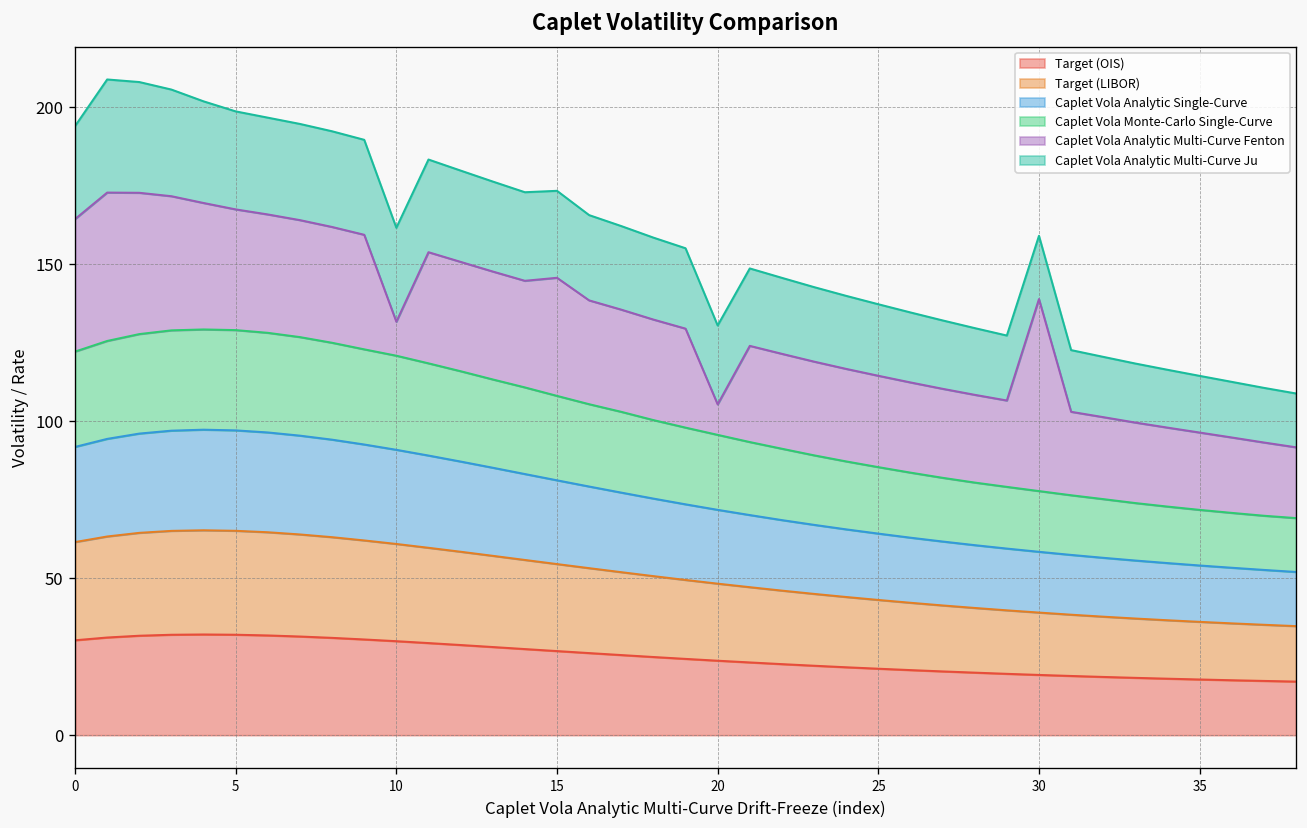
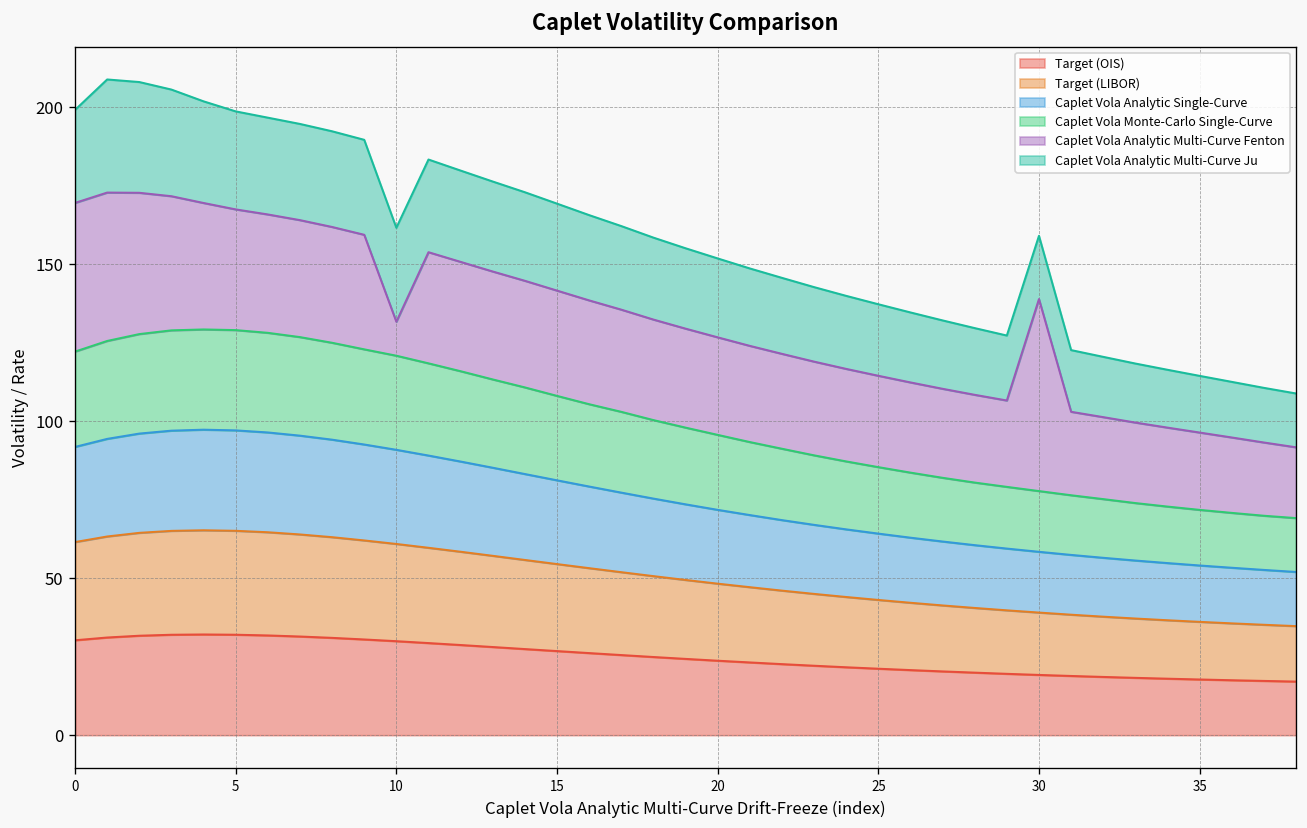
  {
    "Caplet Vola Analytic Multi-Curve Fenton": {
-     "0": 42,
+     "0": 47,
      "5": 38,
      "10": 11,
-     "15": 38,
-     "20": 10,
+     "15": 34,
+     "20": 31,
      "25": 29,
      "30": 61,
      "35": 25
    }
  }
